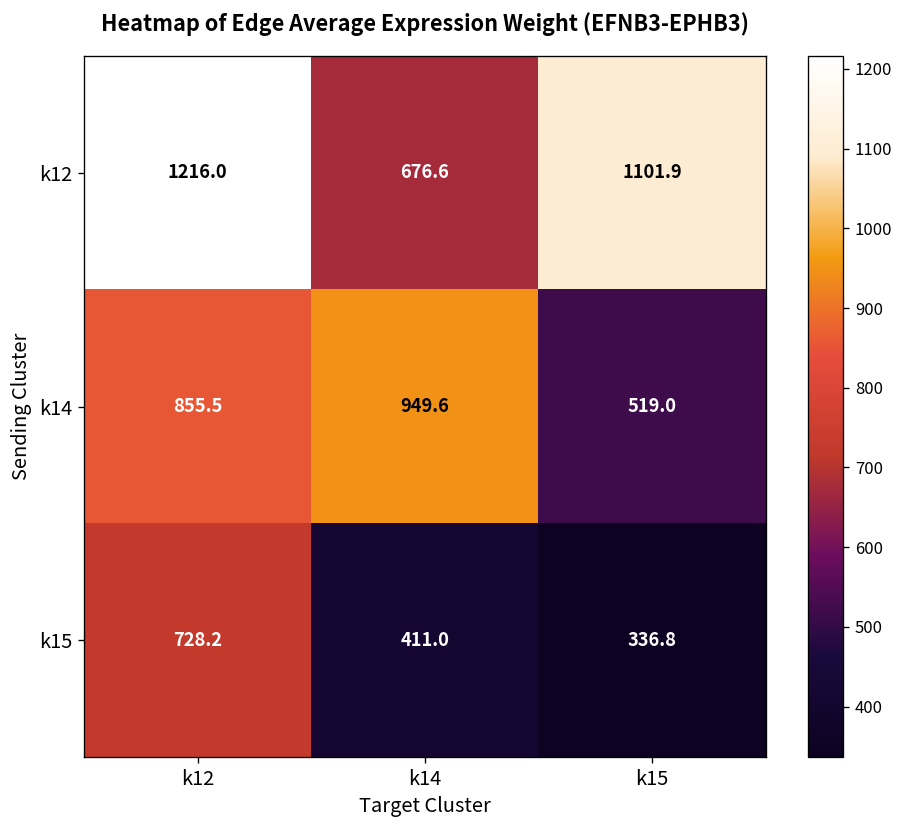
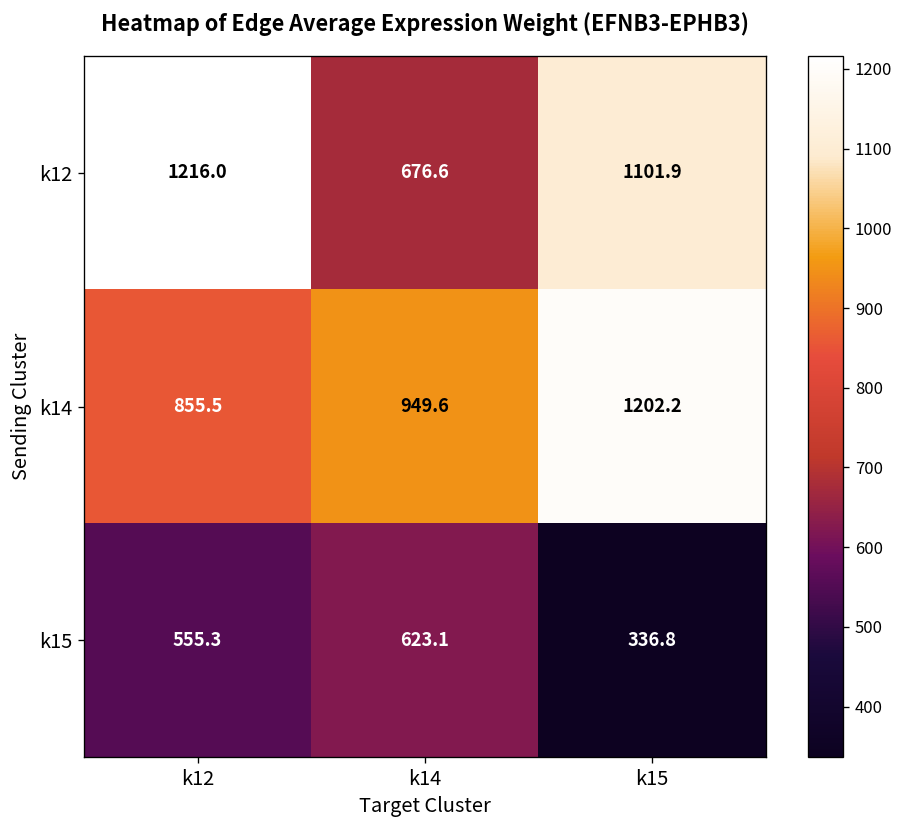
  {
    "k12": {
      "k12": 1216.0,
      "k14": 676.6,
      "k15": 1101.9
    },
    "k14": {
      "k12": 855.5,
      "k14": 949.6,
-     "k15": 519.0
+     "k15": 1202.2
    },
    "k15": {
-     "k12": 728.2,
-     "k14": 411.0,
+     "k12": 555.3,
+     "k14": 623.1,
      "k15": 336.8
    }
  }
